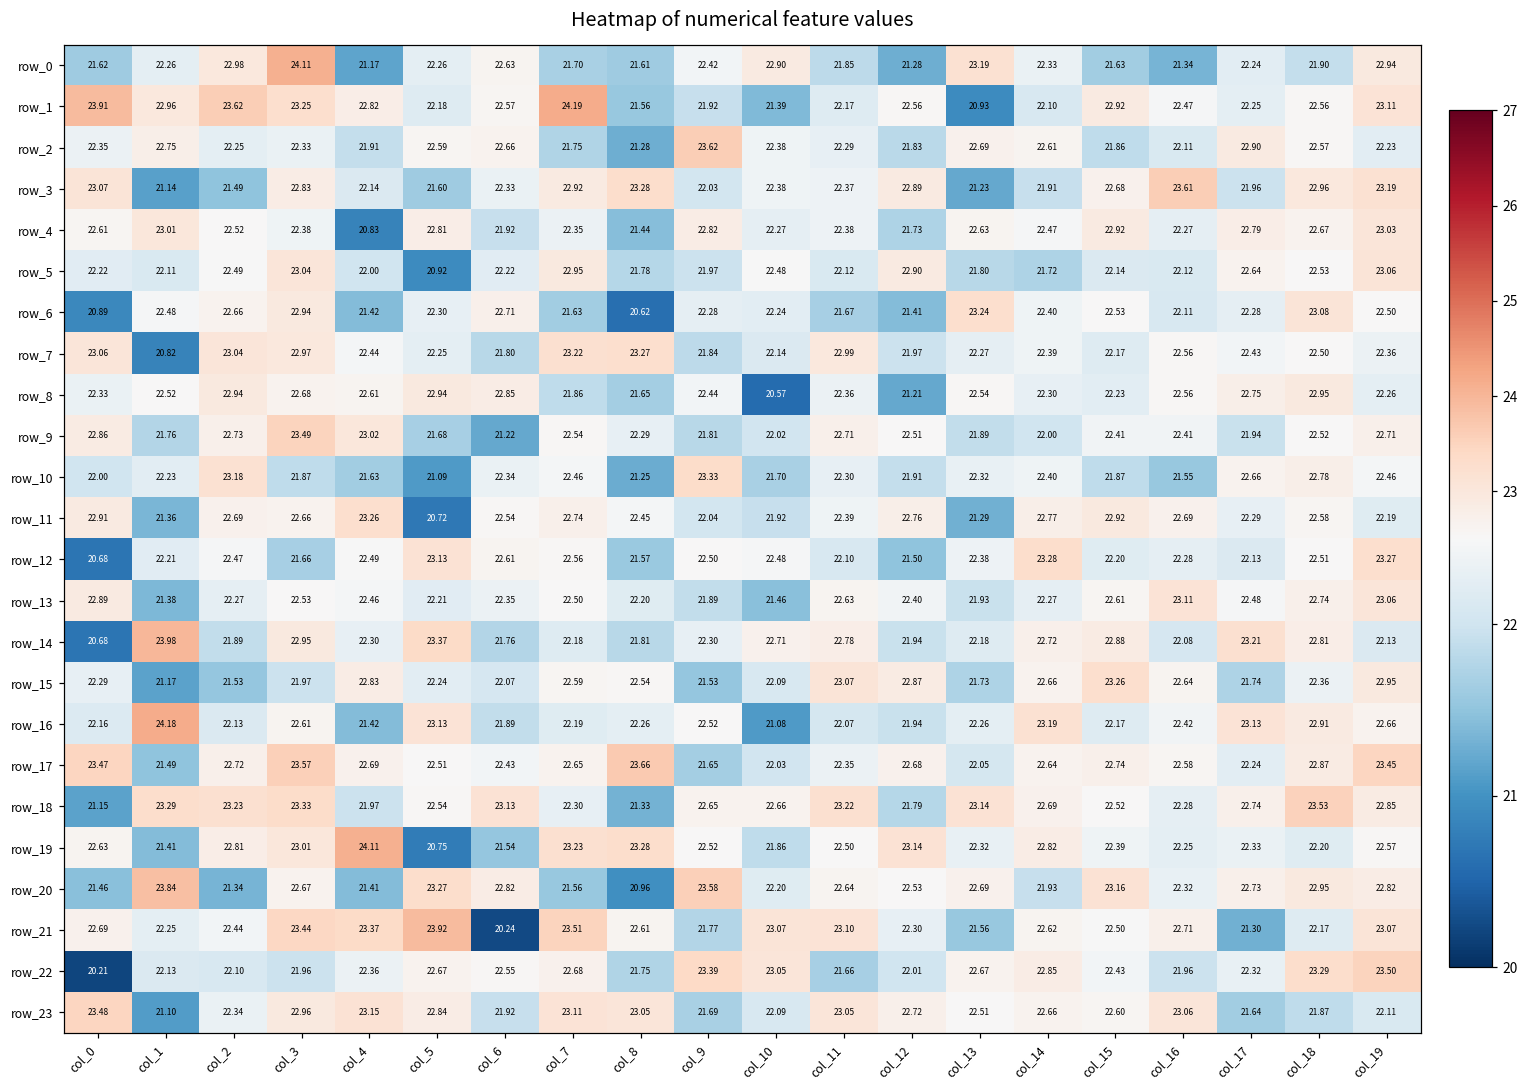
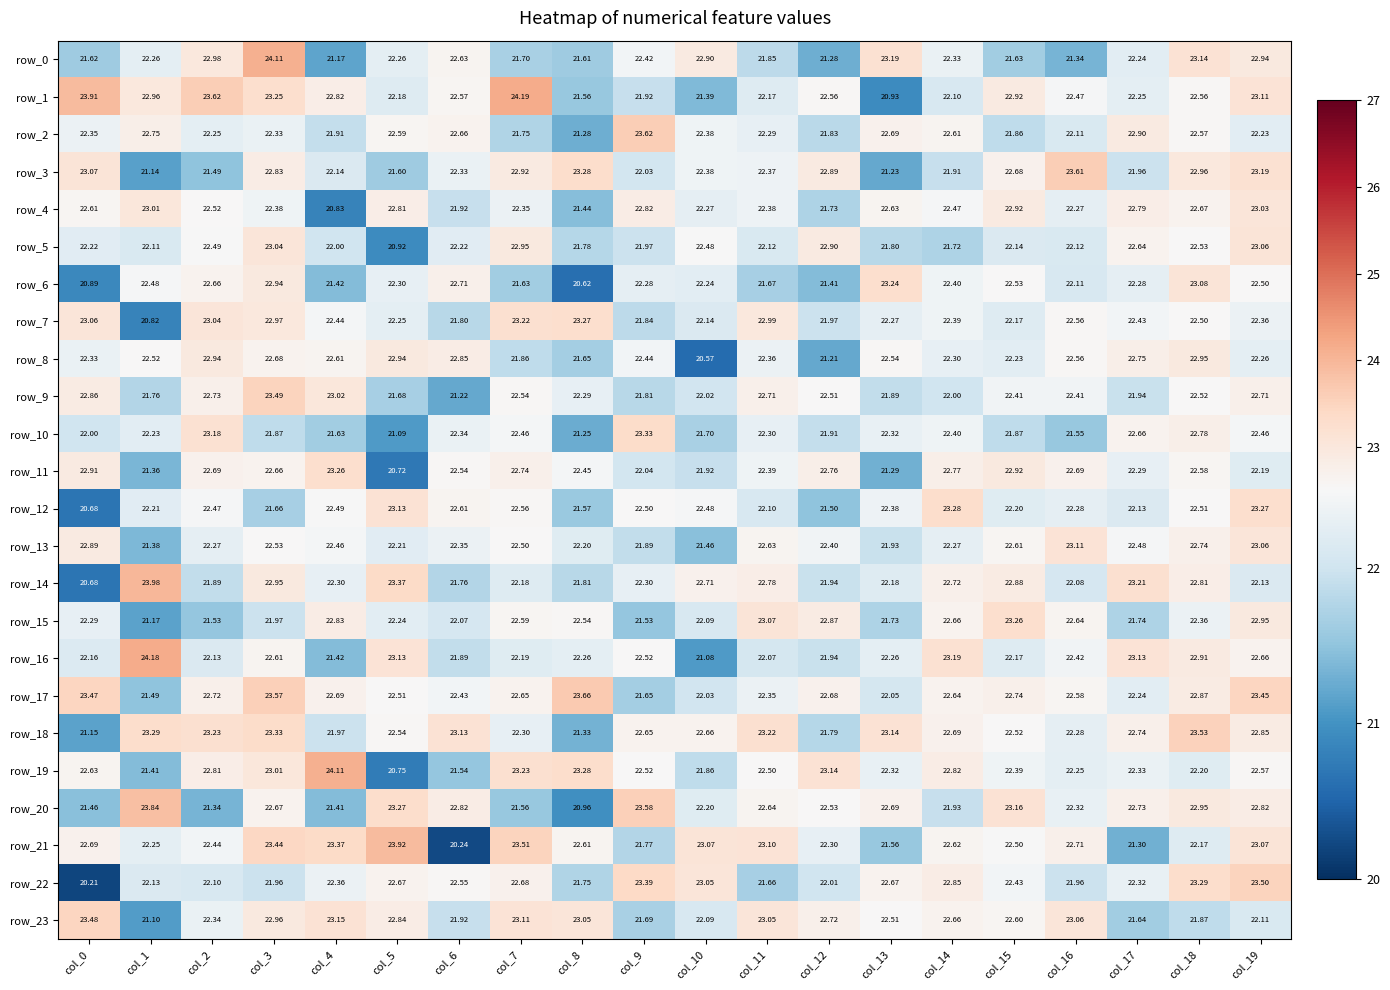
  {
    "row_0": {
      "col_0": 21.62,
      "col_1": 22.26,
      "col_2": 22.98,
      "col_3": 24.11,
      "col_4": 21.17,
      "col_5": 22.26,
      "col_6": 22.63,
      "col_7": 21.70,
      "col_8": 21.61,
      "col_9": 22.42,
      "col_10": 22.90,
      "col_11": 21.85,
      "col_12": 21.28,
      "col_13": 23.19,
      "col_14": 22.33,
      "col_15": 21.63,
      "col_16": 21.34,
      "col_17": 22.24,
-     "col_18": 21.90,
+     "col_18": 23.14,
      "col_19": 22.94
    }
  }
